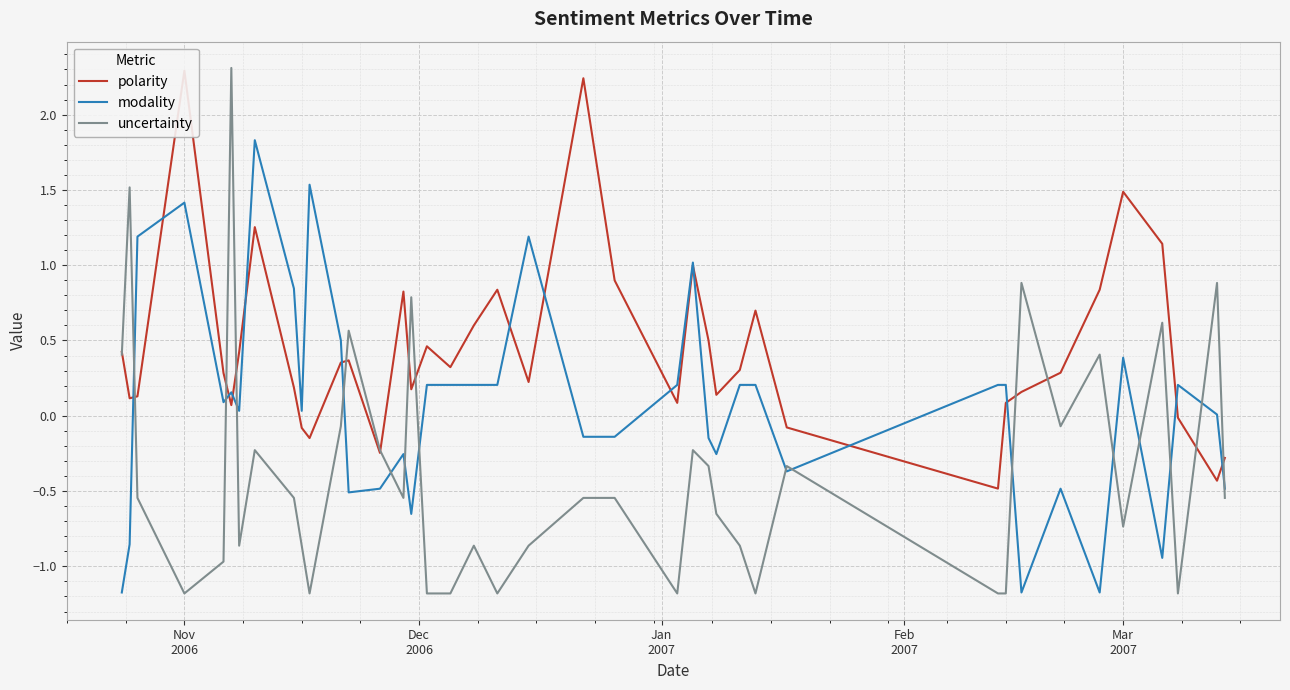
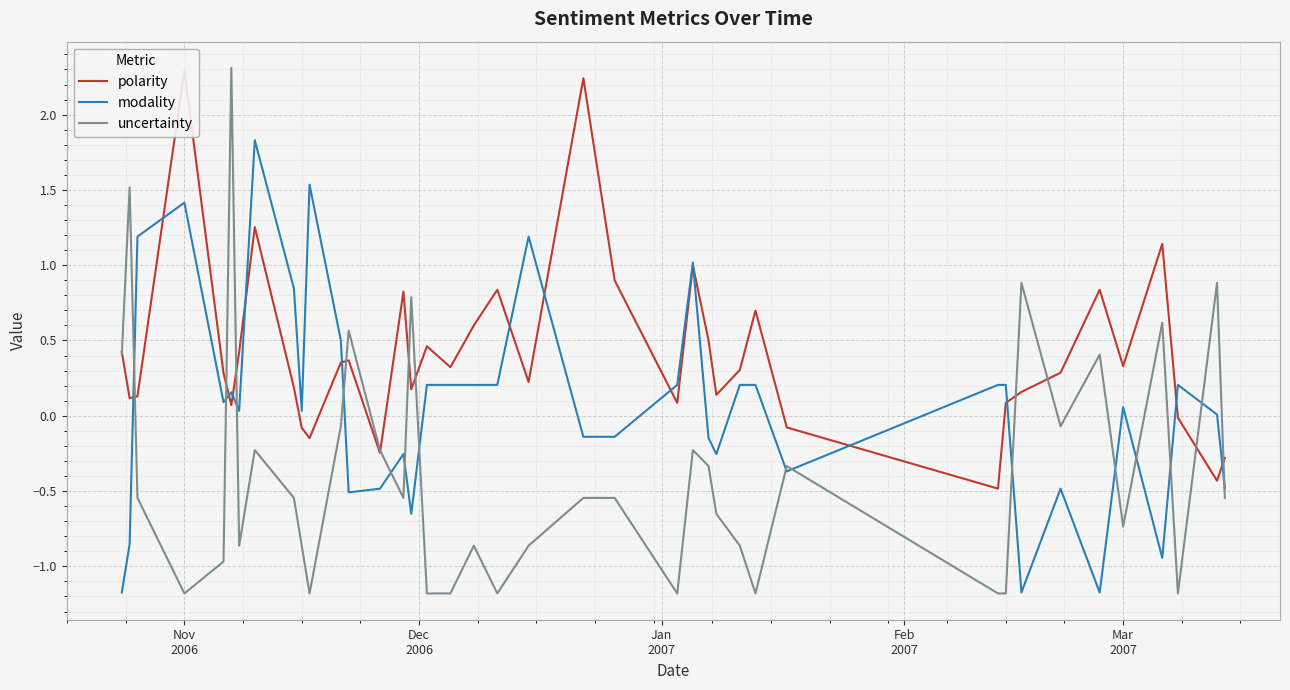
  {
    "polarity": {
-     "Mar 2007": 1.49
+     "Mar 2007": 0.33
    },
    "modality": {
      "Nov 2006": 1.42,
-     "Mar 2007": 0.39
+     "Mar 2007": 0.06
    },
    "uncertainty": {
      "Nov 2006": -1.18,
      "Mar 2007": -0.74
    }
  }
